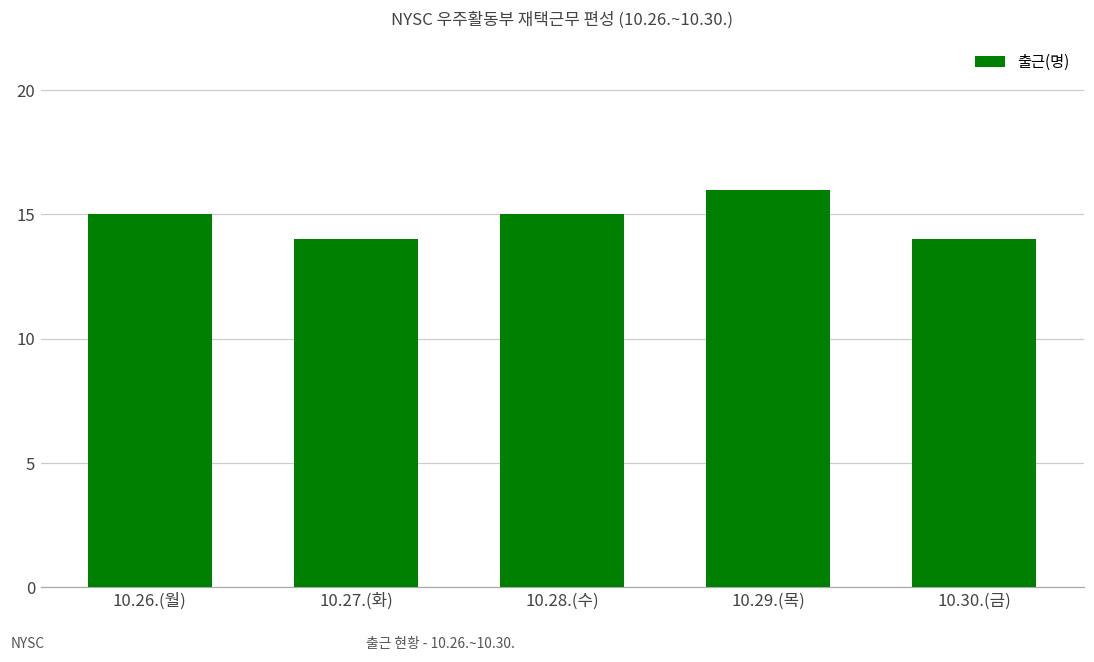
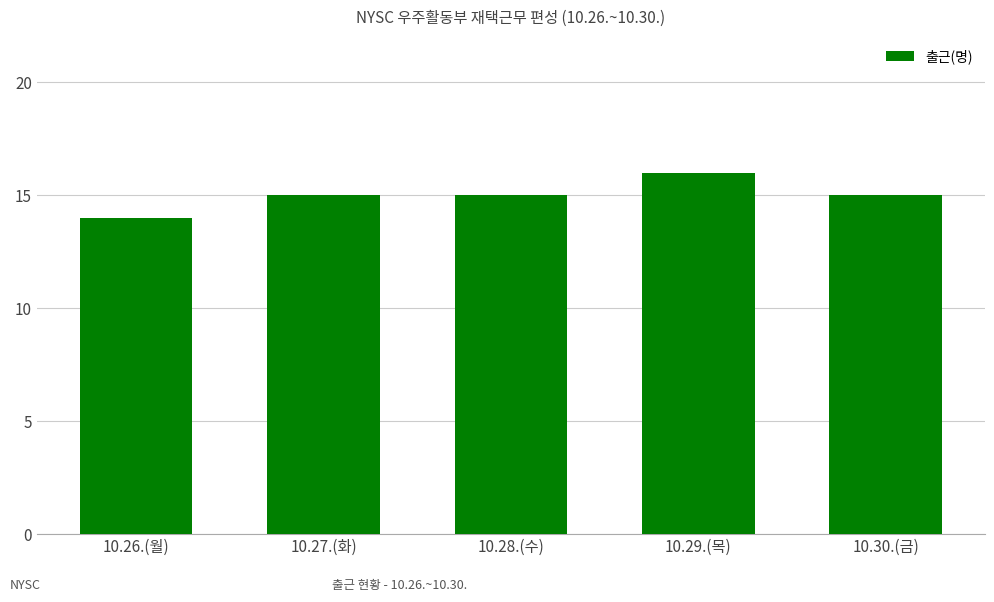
  {
-   "10.26.(월)": 15,
-   "10.27.(화)": 14,
+   "10.26.(월)": 14,
+   "10.27.(화)": 15,
    "10.28.(수)": 15,
    "10.29.(목)": 16,
-   "10.30.(금)": 14
+   "10.30.(금)": 15
  }
